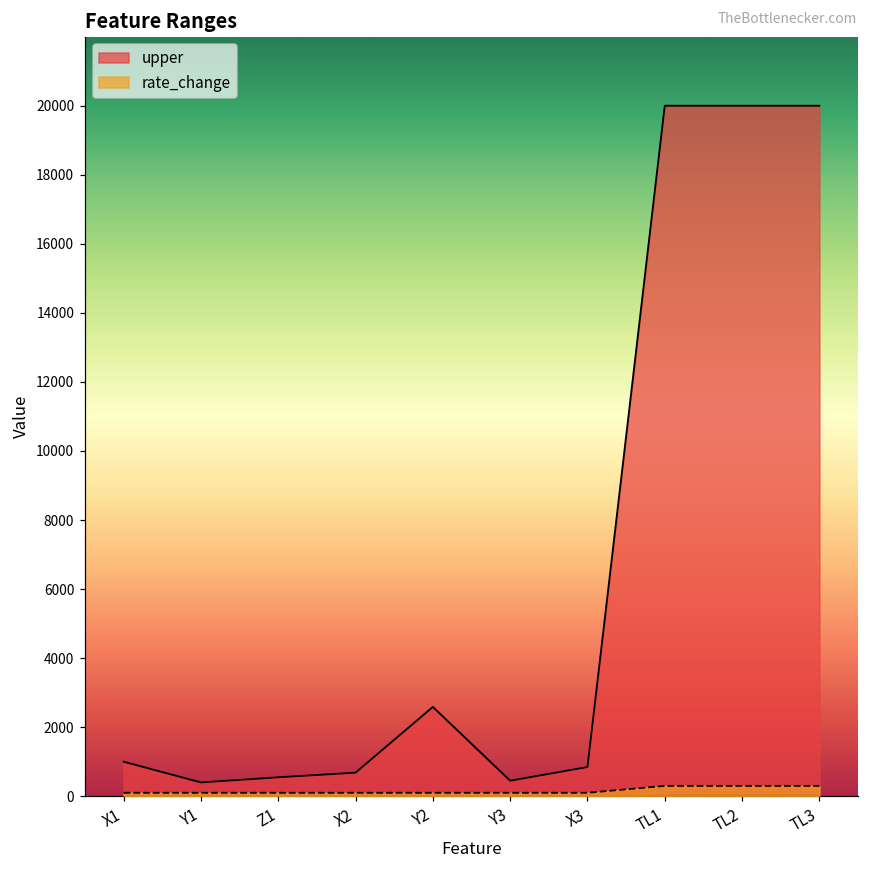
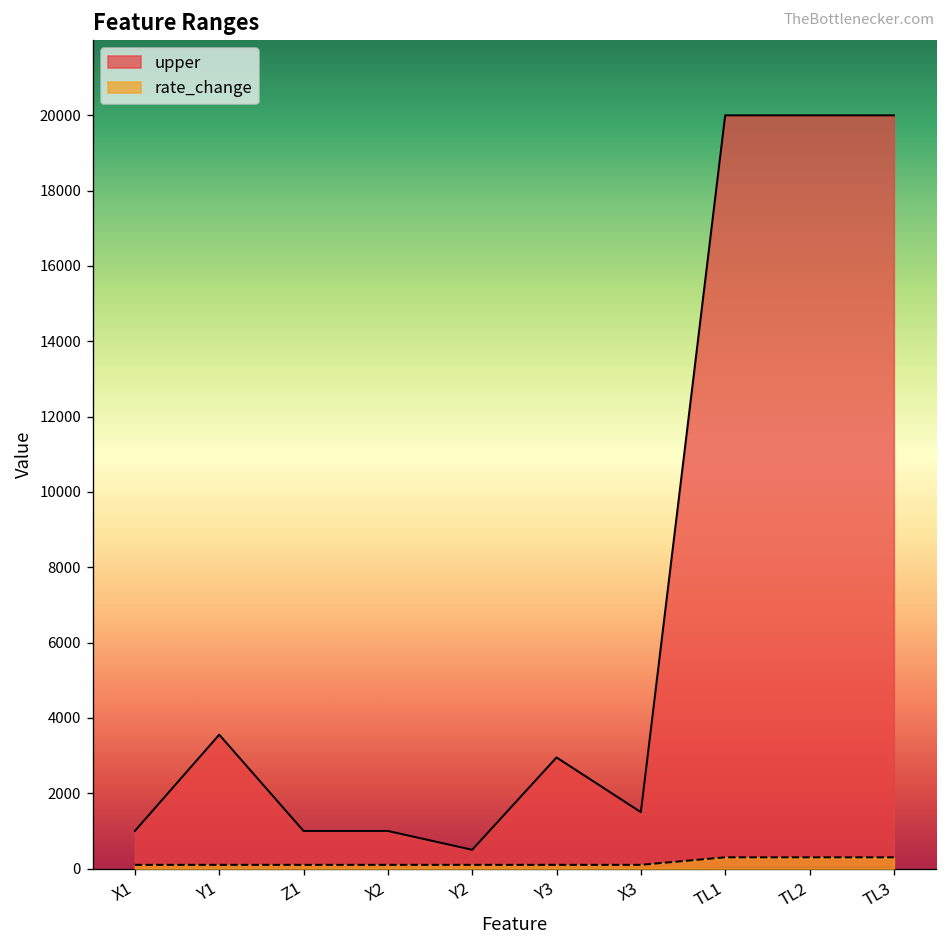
  {
    "upper": {
      "X1": 1000,
-     "Y1": 400,
-     "Z1": 500,
-     "X2": 700,
-     "Y2": 2600,
-     "Y3": 500,
-     "X3": 800,
+     "Y1": 3600,
+     "Z1": 1000,
+     "X2": 1000,
+     "Y2": 500,
+     "Y3": 3000,
+     "X3": 1500,
      "TL1": 20000,
      "TL2": 20000,
      "TL3": 20000
    },
    "rate_change": {
      "X1": 100,
      "Y1": 100,
      "Z1": 100,
      "X2": 100,
      "Y2": 100,
      "Y3": 100,
      "X3": 100,
      "TL1": 300,
      "TL2": 300,
      "TL3": 300
    }
  }
